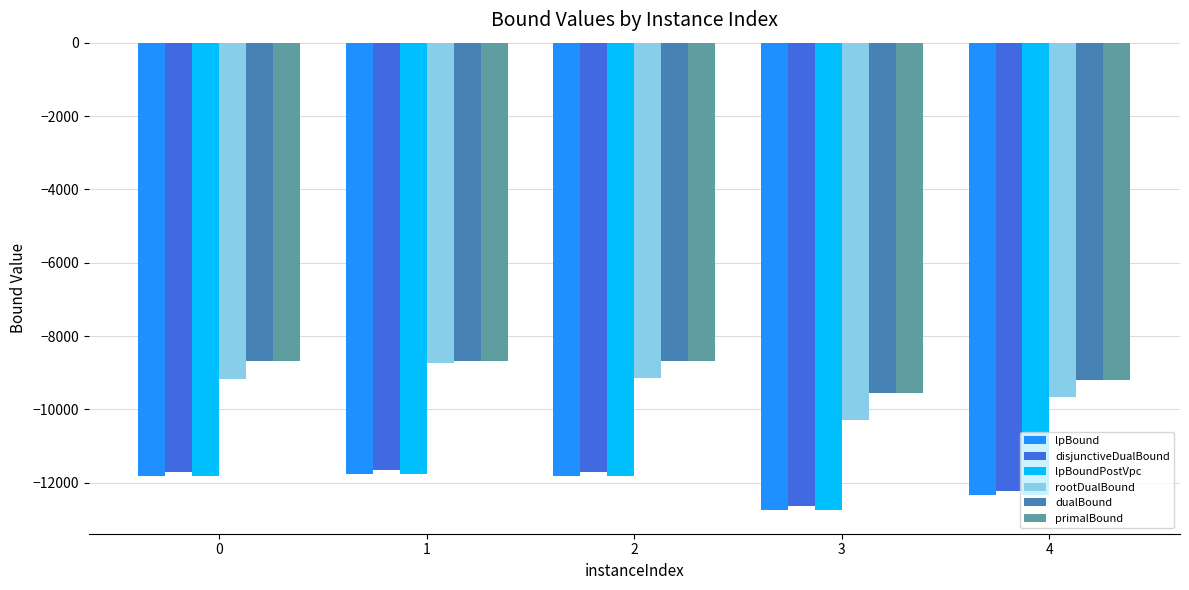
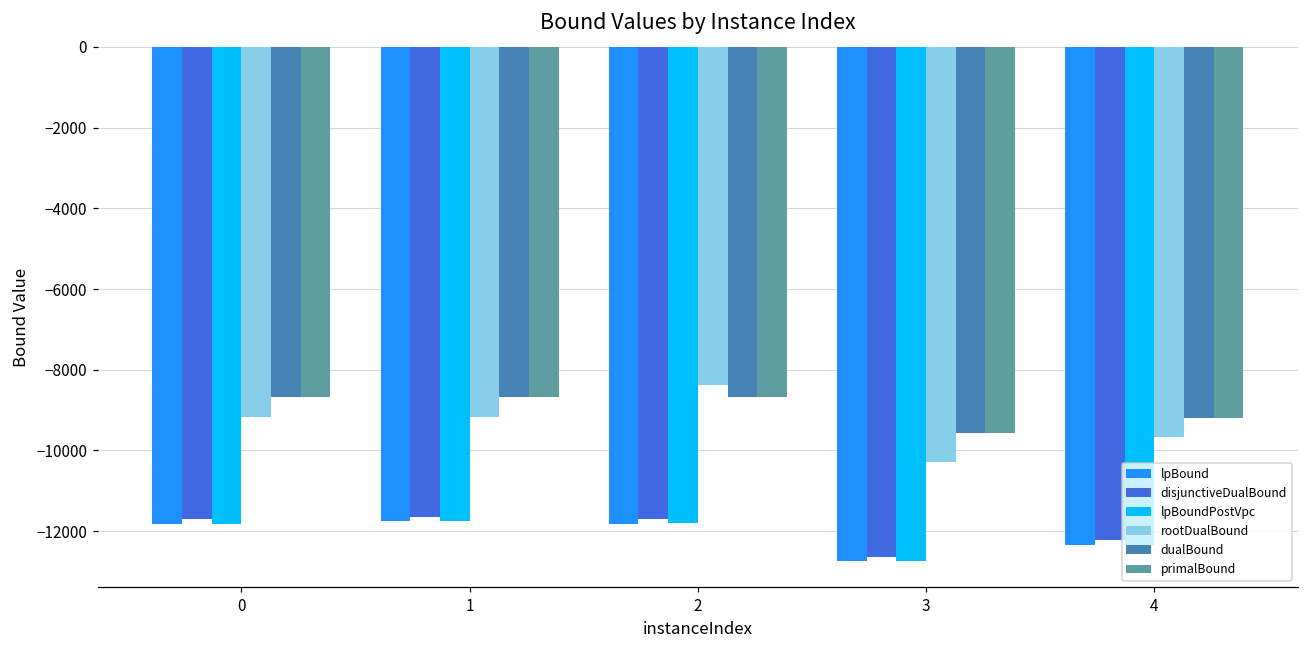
  {
    "rootDualBound": {
      "0": -9200,
-     "1": -8700,
-     "2": -9100,
+     "1": -9200,
+     "2": -8400,
      "3": -10300,
      "4": -9700
    }
  }
